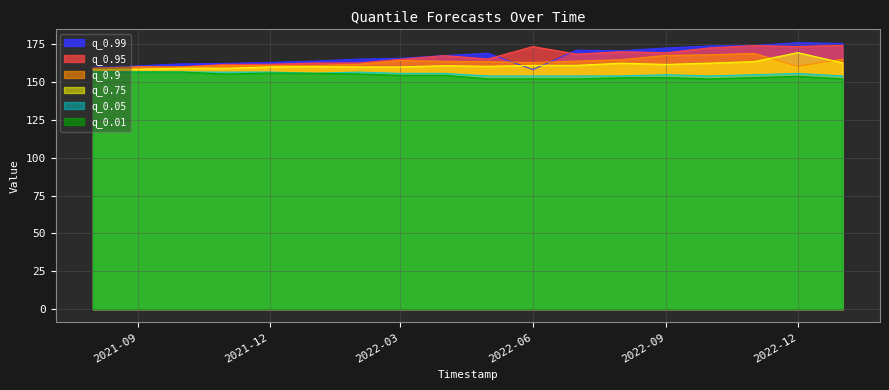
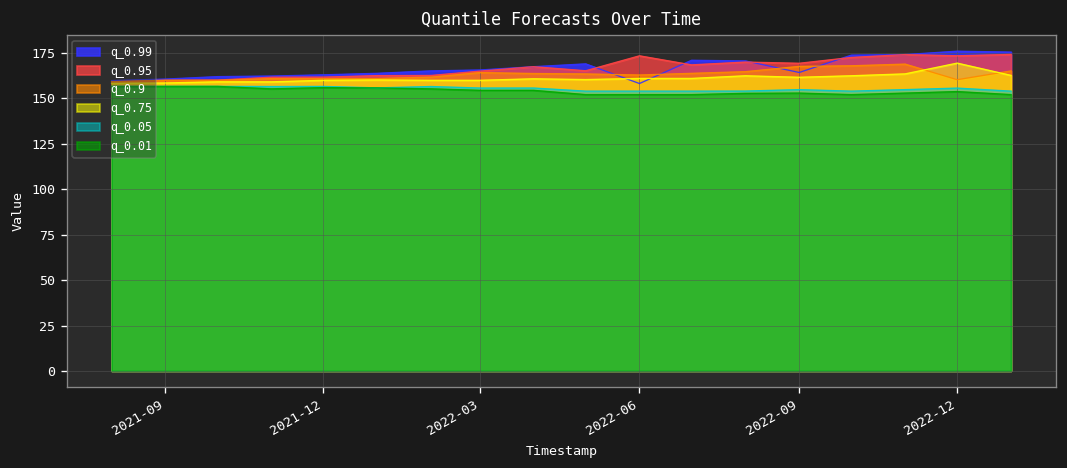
  {
    "q_0.99": {
      "2022-06": 158,
-     "2022-09": 173,
+     "2022-09": 164,
      "2022-12": 176
    },
    "q_0.95": {
      "2022-06": 173,
      "2022-09": 169,
      "2022-12": 173
    },
    "q_0.9": {
      "2022-06": 163,
      "2022-09": 168,
      "2022-12": 160
    },
    "q_0.75": {
      "2022-03": 160,
      "2022-06": 161,
      "2022-09": 162,
      "2022-12": 169
    },
    "q_0.05": {
      "2022-06": 154,
      "2022-09": 155,
      "2022-12": 156
    },
    "q_0.01": {
      "2022-06": 152,
      "2022-09": 153,
      "2022-12": 154
    }
  }
